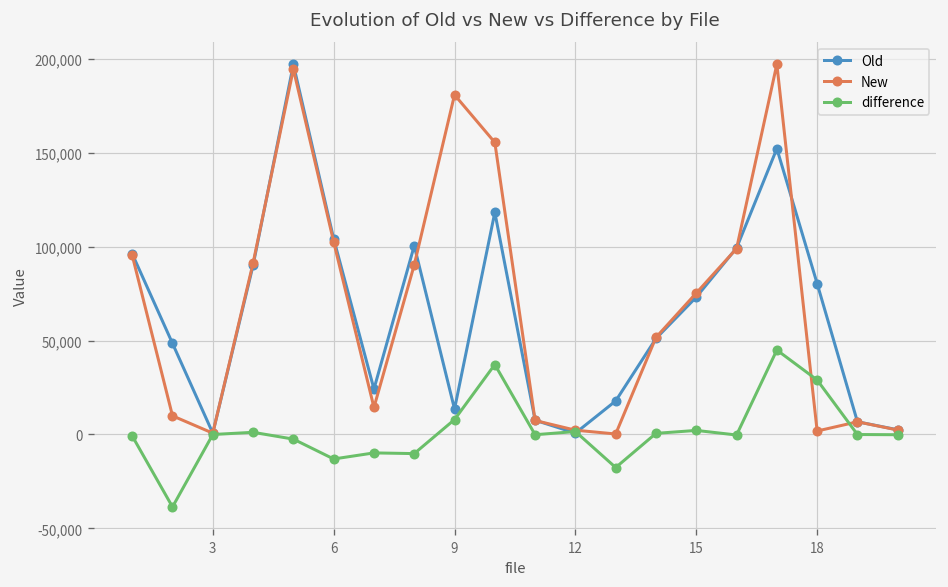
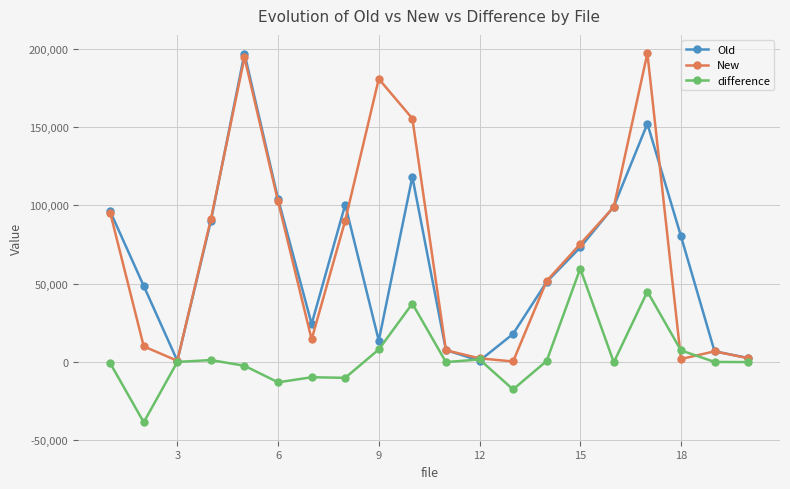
  {
    "Old": {
      "9": "14,000",
      "15": "73,000",
      "18": "80,000"
    },
    "New": {
      "9": "181,000",
      "15": "75,000",
      "18": "2,000"
    },
    "difference": {
      "6": "-13,000",
      "9": "8,000",
-     "15": "2,000",
-     "18": "29,000"
+     "15": "60,000",
+     "18": "7,000"
    }
  }
